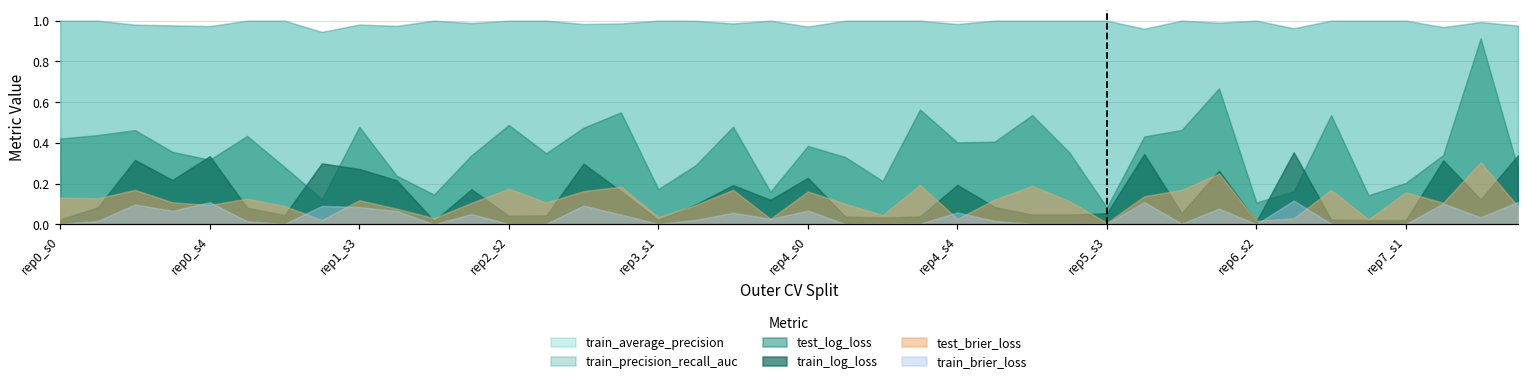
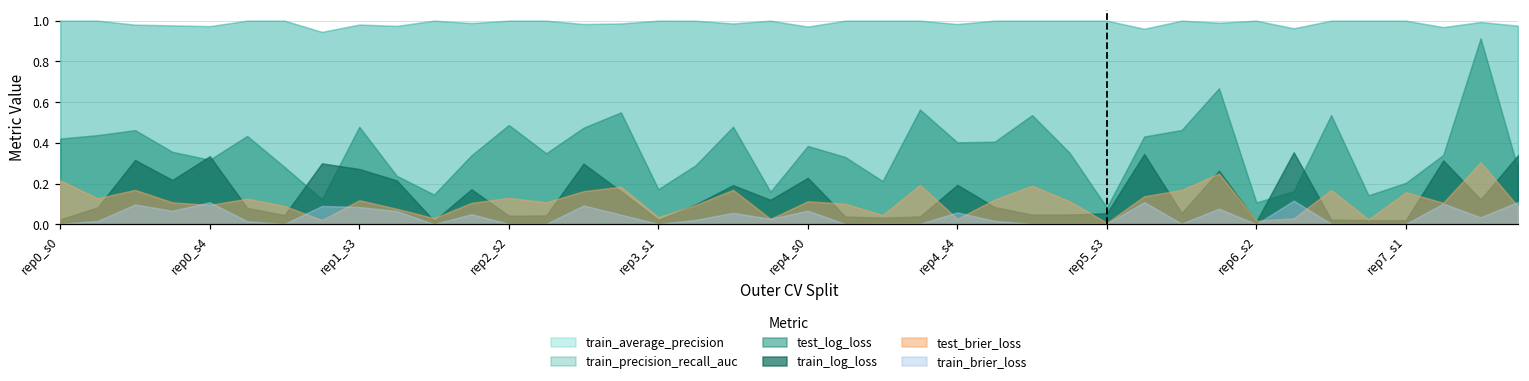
  {
    "test_brier_loss": {
-     "rep0_s0": 0.13,
+     "rep0_s0": 0.22,
      "rep1_s3": 0.12,
-     "rep2_s2": 0.18,
-     "rep4_s0": 0.16,
+     "rep2_s2": 0.13,
+     "rep4_s0": 0.11,
      "rep4_s4": 0.03,
      "rep7_s1": 0.16
    }
  }
